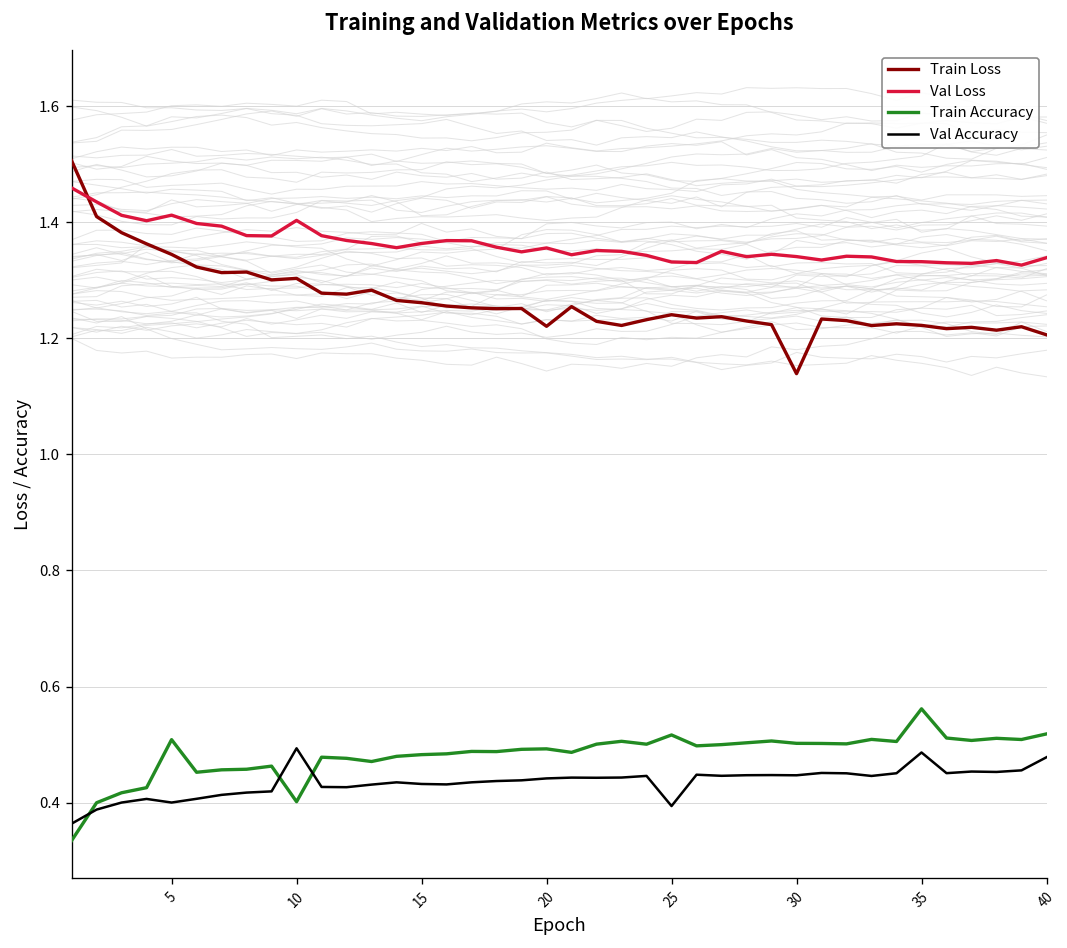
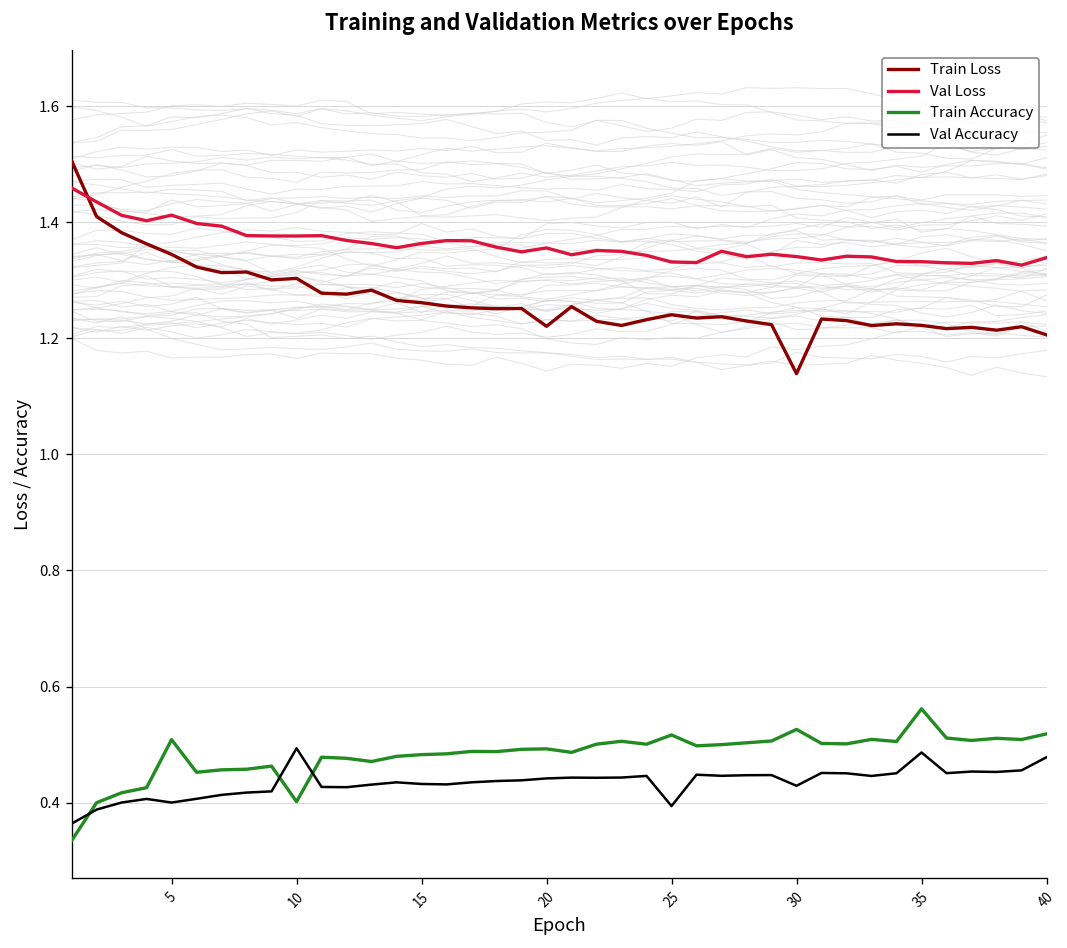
  {
    "Train Loss": {
      "20": 1.22,
      "30": 1.14
    },
    "Val Loss": {
-     "10": 1.40,
+     "10": 1.38,
      "30": 1.34,
      "35": 1.33
    },
    "Train Accuracy": {
      "5": 0.51,
      "10": 0.40,
      "15": 0.48,
      "20": 0.49,
      "25": 0.52,
-     "30": 0.50,
+     "30": 0.53,
      "35": 0.56,
      "40": 0.52
    },
    "Val Accuracy": {
      "5": 0.40,
      "10": 0.49,
      "15": 0.43,
      "20": 0.44,
      "25": 0.39,
-     "30": 0.45,
+     "30": 0.43,
      "35": 0.49,
      "40": 0.48
    }
  }
